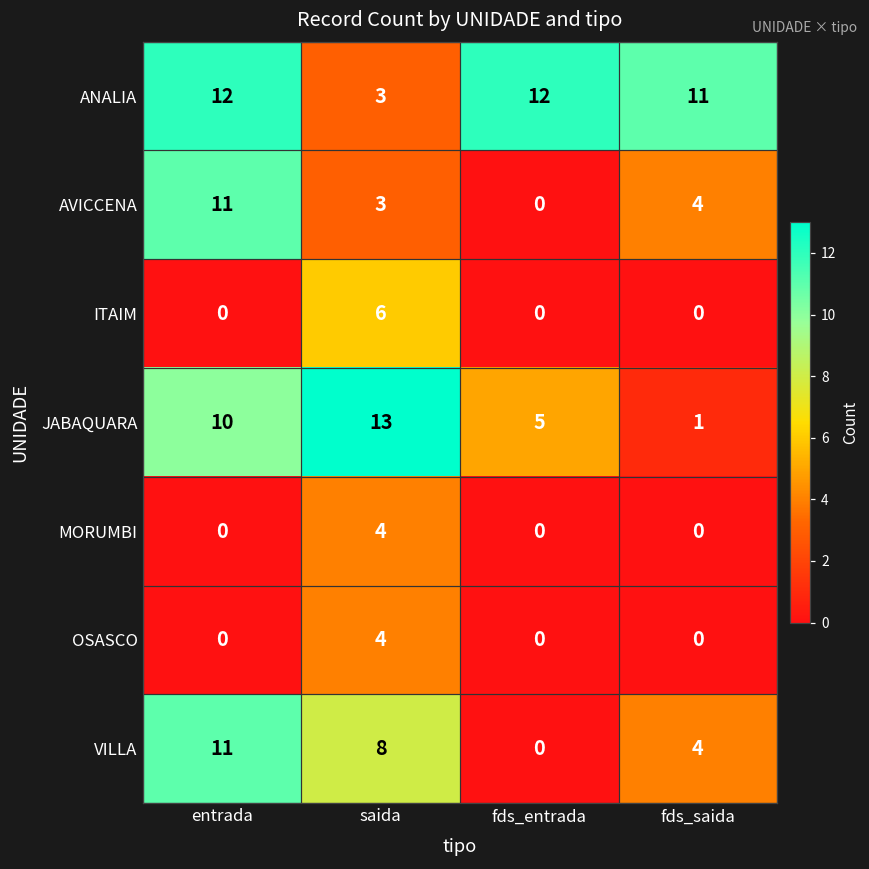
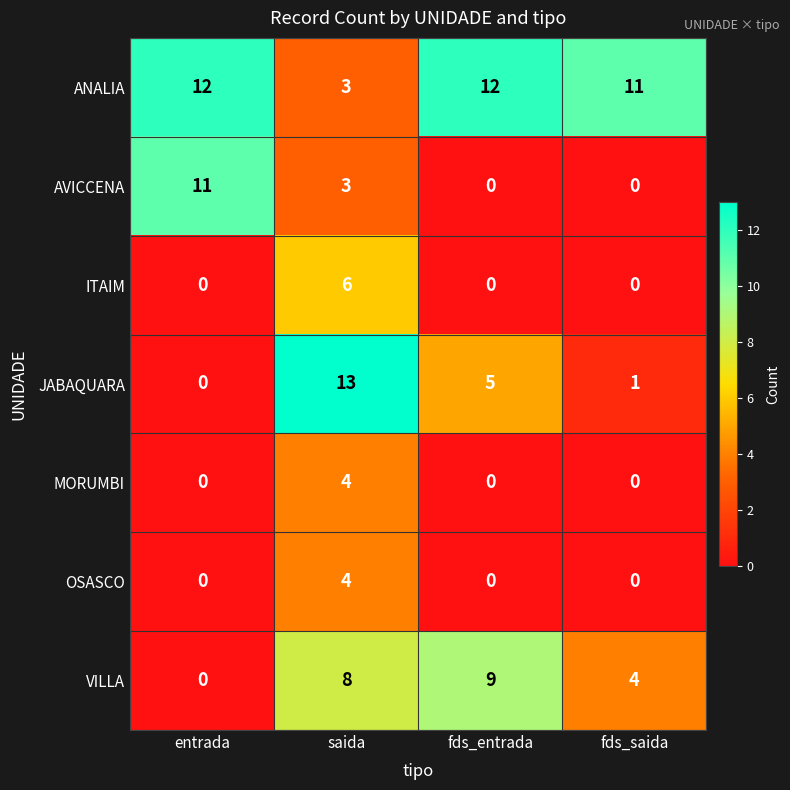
  {
    "ANALIA": {
      "entrada": 12,
      "saida": 3,
      "fds_entrada": 12,
      "fds_saida": 11
    },
    "AVICCENA": {
      "entrada": 11,
      "saida": 3,
      "fds_entrada": 0,
-     "fds_saida": 4
+     "fds_saida": 0
    },
    "ITAIM": {
      "entrada": 0,
      "saida": 6,
      "fds_entrada": 0,
      "fds_saida": 0
    },
    "JABAQUARA": {
-     "entrada": 10,
+     "entrada": 0,
      "saida": 13,
      "fds_entrada": 5,
      "fds_saida": 1
    },
    "MORUMBI": {
      "entrada": 0,
      "saida": 4,
      "fds_entrada": 0,
      "fds_saida": 0
    },
    "OSASCO": {
      "entrada": 0,
      "saida": 4,
      "fds_entrada": 0,
      "fds_saida": 0
    },
    "VILLA": {
-     "entrada": 11,
+     "entrada": 0,
      "saida": 8,
-     "fds_entrada": 0,
+     "fds_entrada": 9,
      "fds_saida": 4
    }
  }
